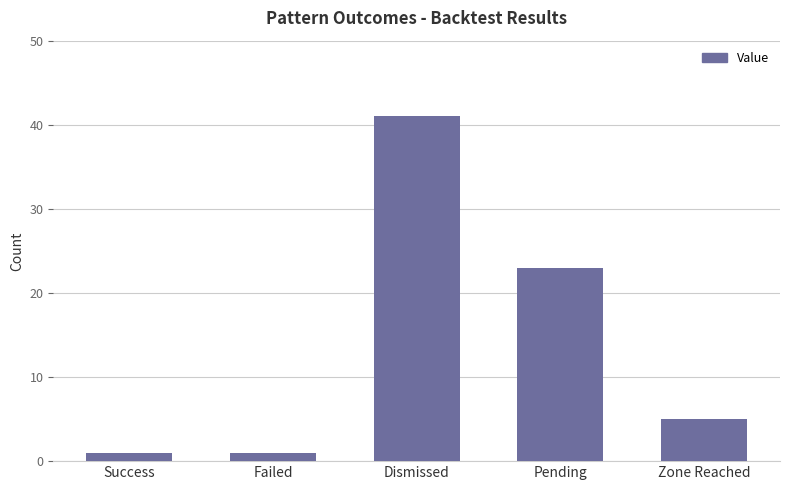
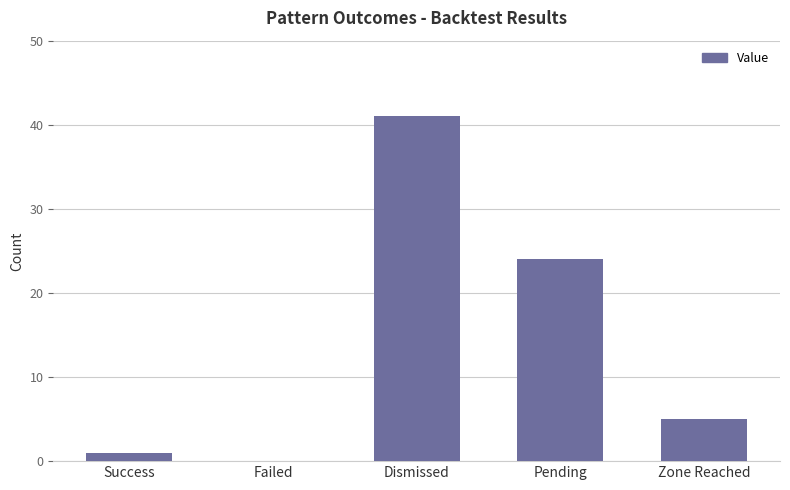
  {
    "Success": 1,
-   "Failed": 1,
+   "Failed": 0,
    "Dismissed": 41,
-   "Pending": 23,
+   "Pending": 24,
    "Zone Reached": 5
  }
